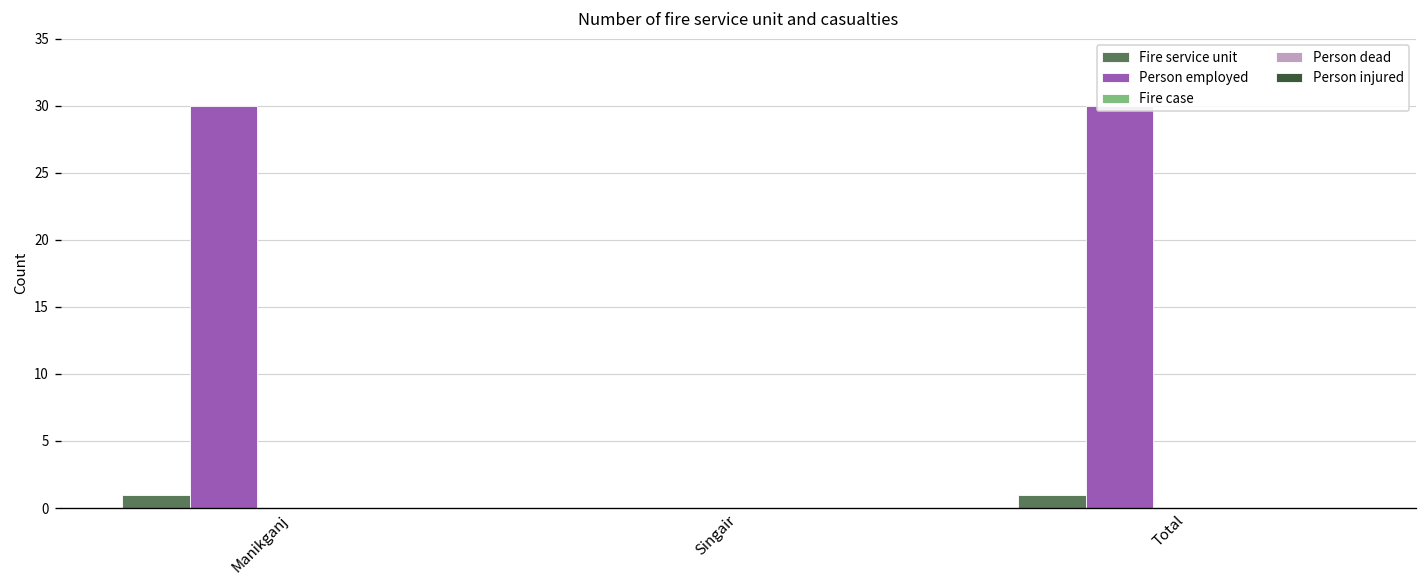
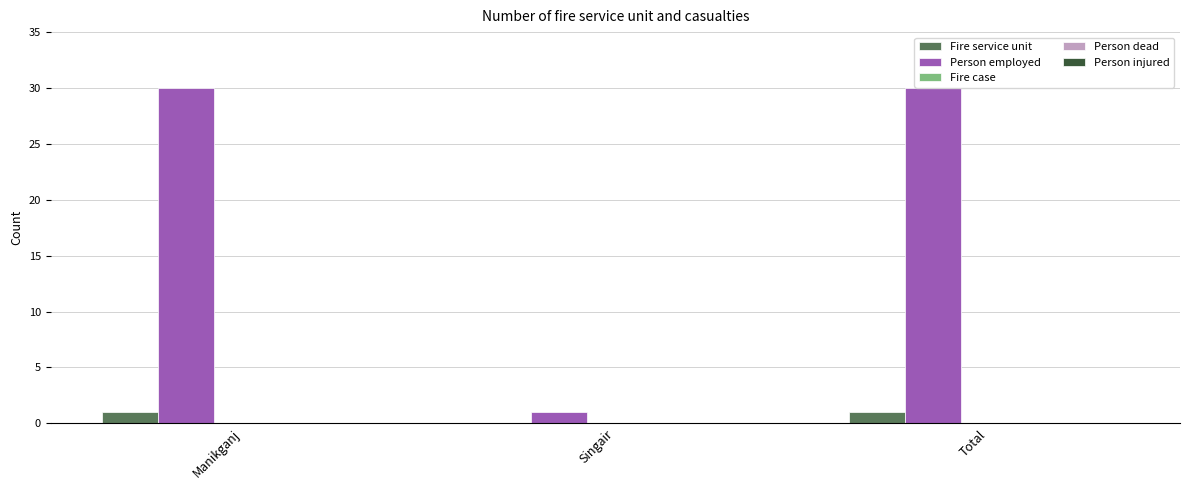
  {
    "Person employed": {
      "Manikganj": 30,
-     "Singair": 0,
+     "Singair": 1,
      "Total": 30
    },
    "Fire case": {
      "Manikganj": 0,
      "Singair": 0,
      "Total": 0
    },
    "Person dead": {
      "Manikganj": 0,
      "Singair": 0,
      "Total": 0
    }
  }
